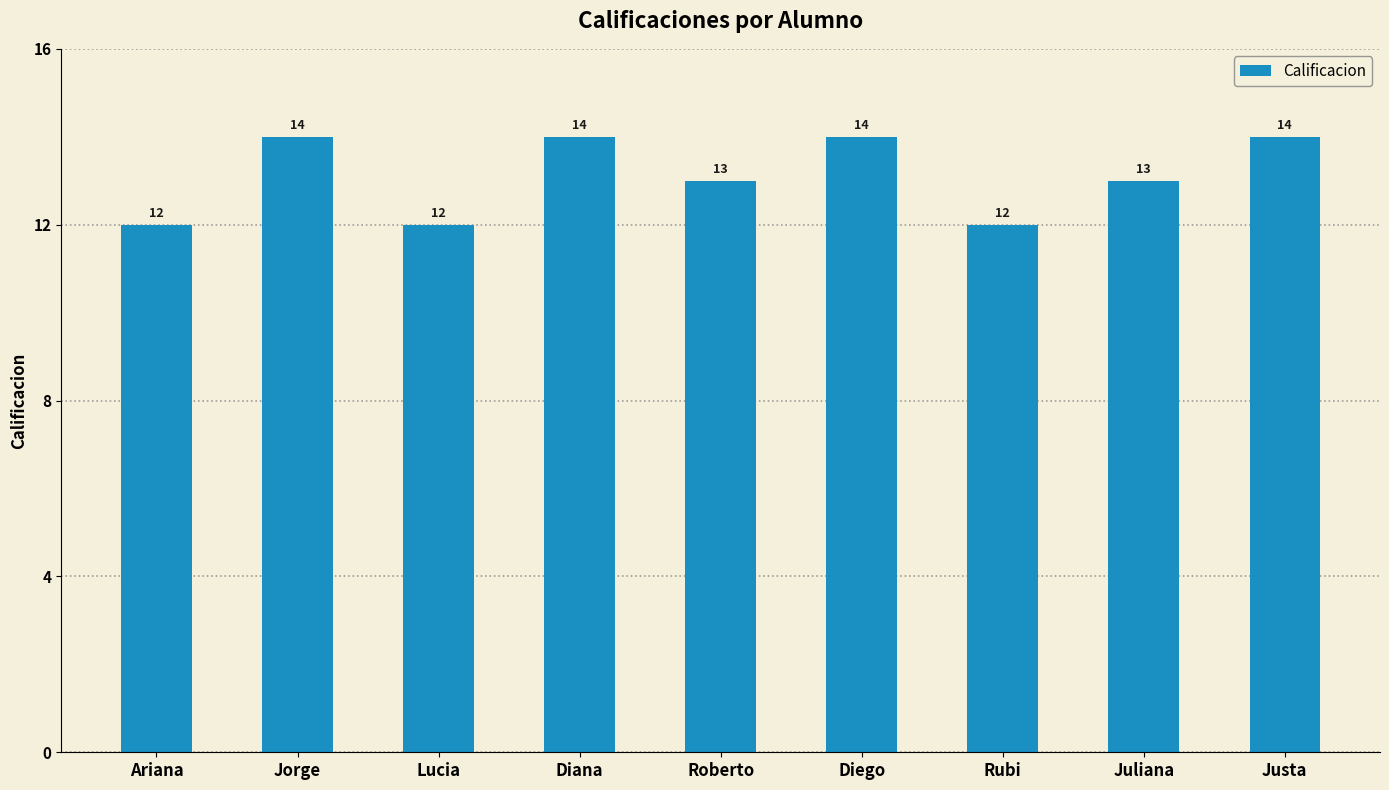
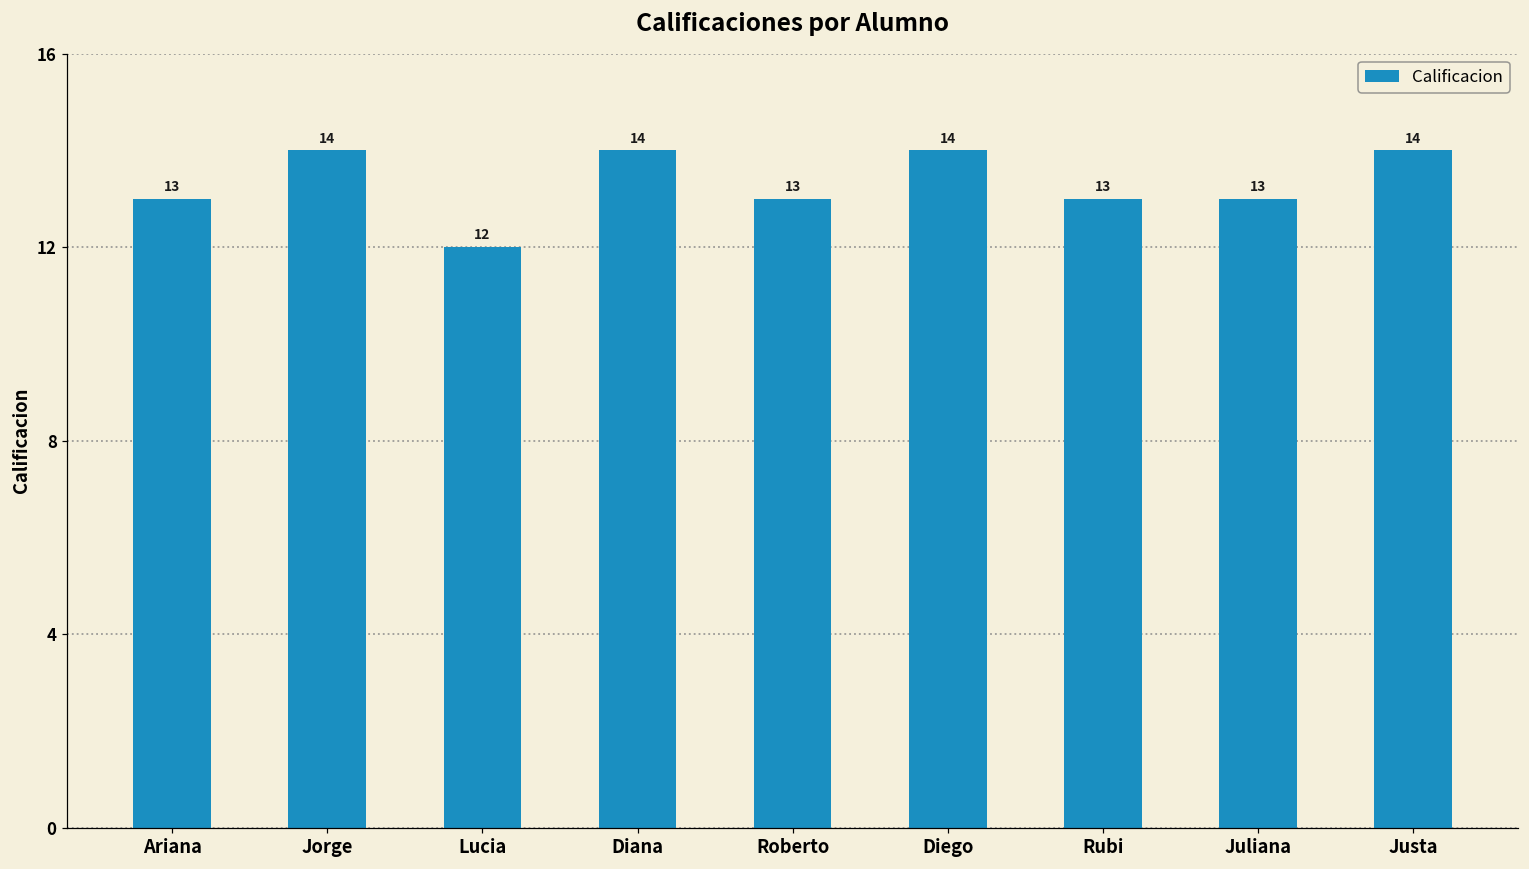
  {
-   "Ariana": 12,
+   "Ariana": 13,
    "Jorge": 14,
    "Lucia": 12,
    "Diana": 14,
    "Roberto": 13,
    "Diego": 14,
-   "Rubi": 12,
+   "Rubi": 13,
    "Juliana": 13,
    "Justa": 14
  }
